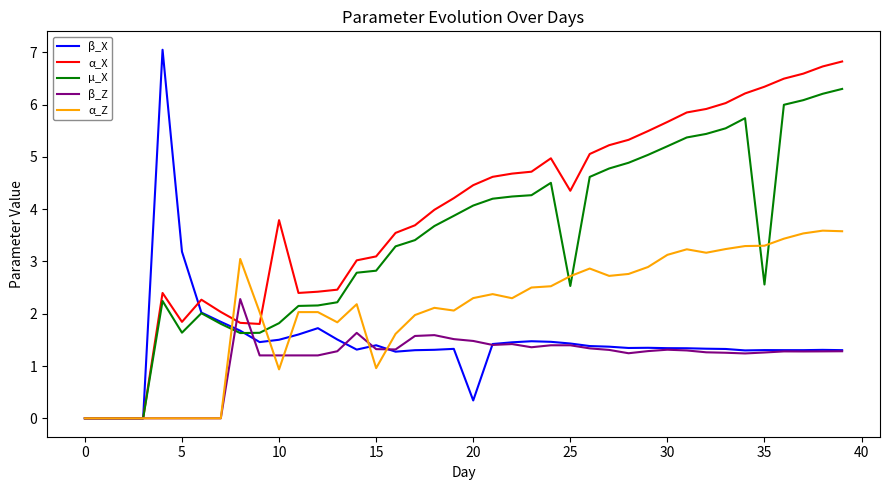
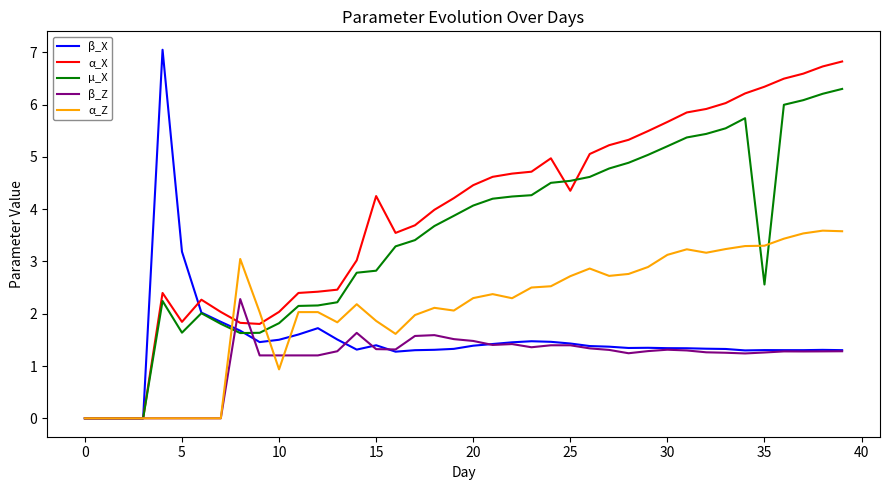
  {
    "β_X": {
      "5": 3.2,
      "10": 1.5,
      "15": 1.4,
-     "20": 0.3
+     "20": 1.4
    },
    "α_X": {
      "5": 1.8,
-     "10": 3.8,
-     "15": 3.1,
+     "10": 2.0,
+     "15": 4.3,
      "20": 4.5,
      "25": 4.4,
      "30": 5.7,
      "35": 6.3
    },
    "µ_X": {
      "5": 1.6,
      "10": 1.8,
      "15": 2.8,
      "20": 4.1,
-     "25": 2.5,
+     "25": 4.5,
      "30": 5.2,
      "35": 2.6
    },
    "β_Z": {
      "10": 1.2,
      "15": 1.3,
      "20": 1.5
    },
    "α_Z": {
      "10": 0.9,
-     "15": 1.0,
+     "15": 1.9,
      "20": 2.3,
      "25": 2.7,
      "30": 3.1,
      "35": 3.3
    }
  }
